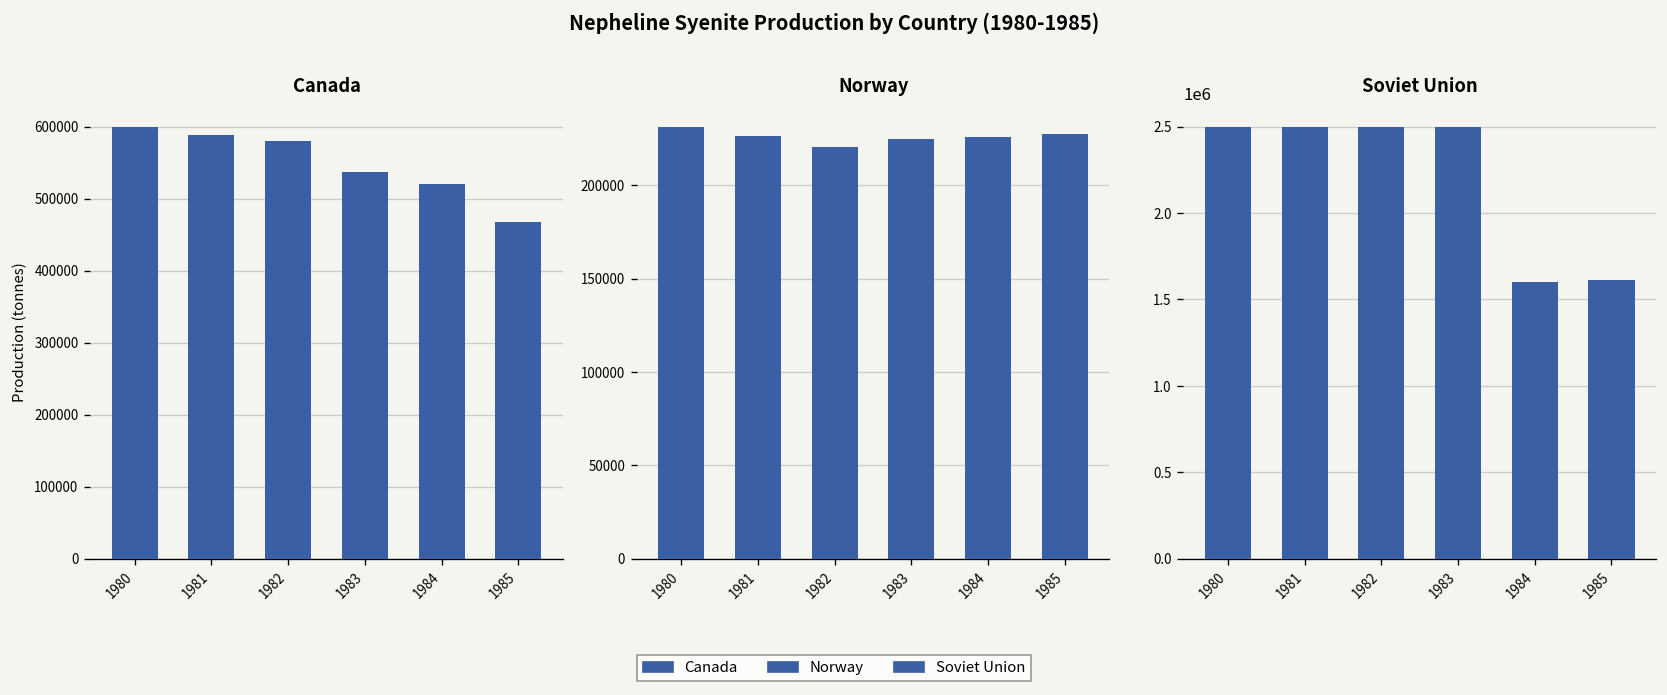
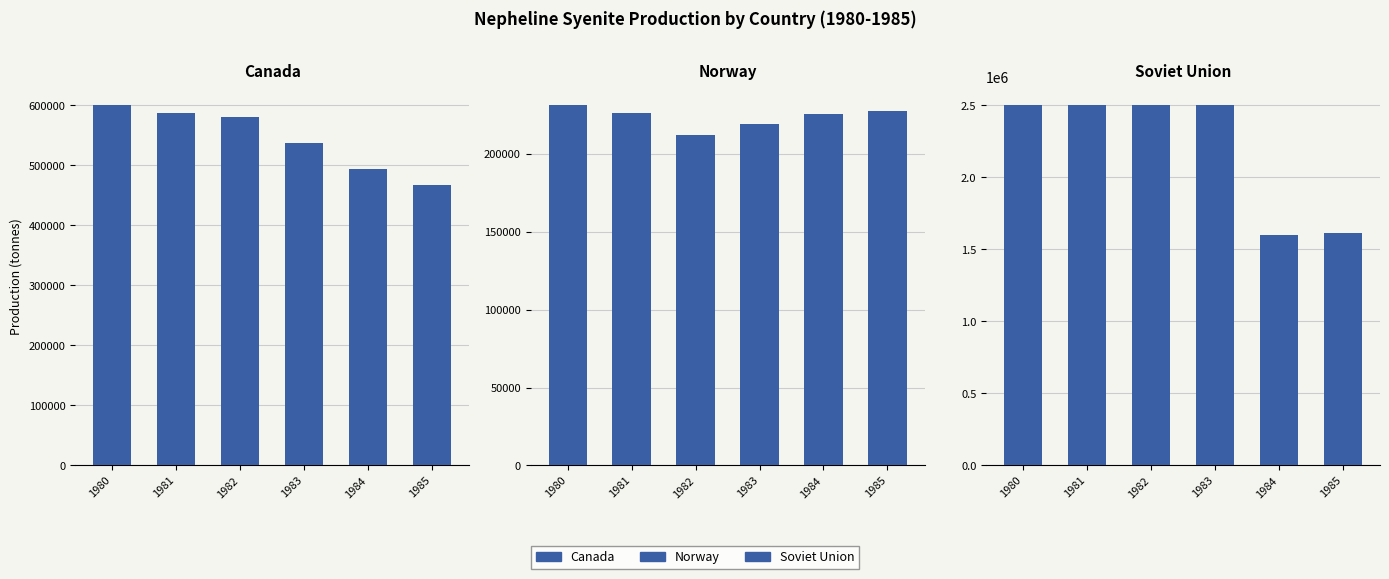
  {
    "Canada": {
      "1980": 600000,
      "1981": 590000,
      "1982": 580000,
      "1983": 540000,
-     "1984": 520000,
+     "1984": 490000,
      "1985": 470000
    },
    "Norway": {
      "1980": 231000,
      "1981": 226000,
-     "1982": 220000,
-     "1983": 225000,
+     "1982": 212000,
+     "1983": 220000,
      "1984": 226000,
      "1985": 227000
    },
    "Soviet Union": {
      "1980": 2500000,
      "1981": 2500000,
      "1982": 2500000,
      "1983": 2500000,
      "1984": 1600000,
      "1985": 1620000
    }
  }
